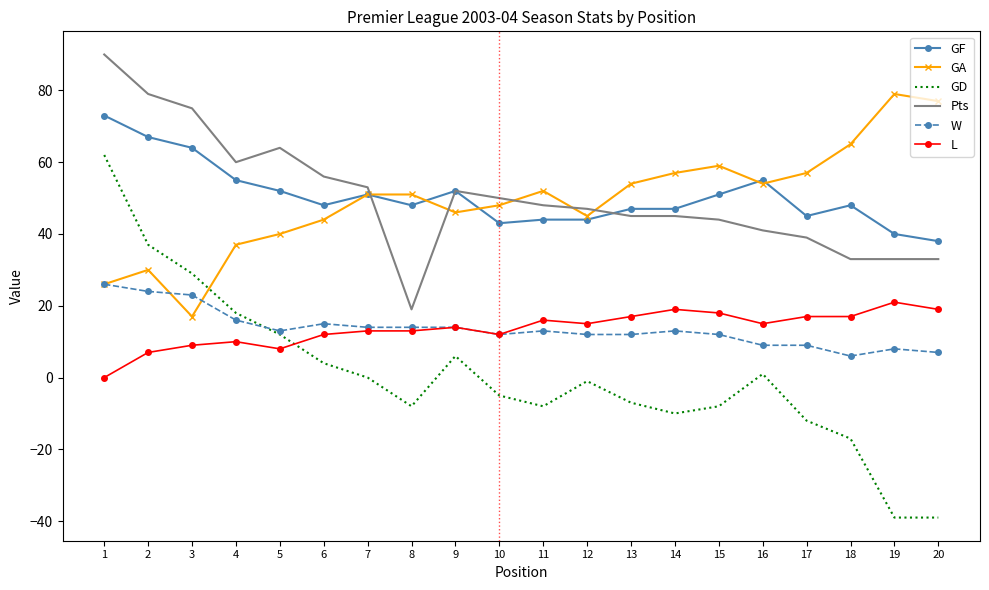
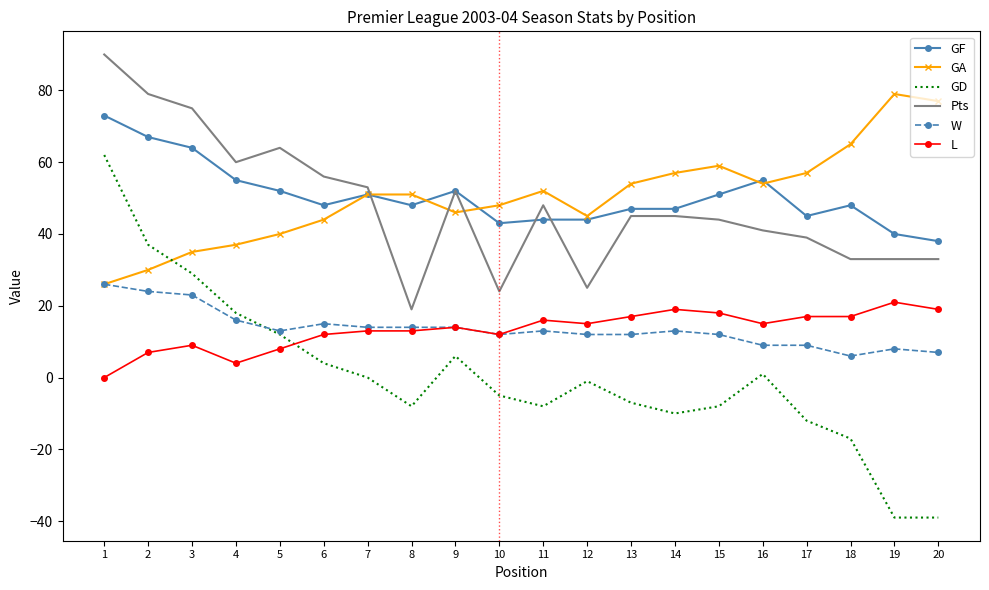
  {
    "GA": {
      "2": 30,
-     "3": 17,
+     "3": 35,
      "4": 37,
      "5": 40,
      "6": 44,
      "8": 51,
      "9": 46,
      "10": 48,
      "11": 52,
      "12": 45,
      "13": 54,
      "14": 57,
      "15": 59,
      "16": 54,
      "17": 57,
      "18": 65,
      "19": 79
    },
    "GD": {
      "1": 62,
      "2": 37,
      "3": 29,
      "4": 18,
      "5": 12,
      "6": 4,
      "7": 0,
      "8": -8,
      "9": 6,
      "10": -5,
      "11": -8,
      "12": -1,
      "13": -7,
      "14": -10,
      "15": -8,
      "16": 1,
      "17": -12,
      "18": -17,
      "19": -39,
      "20": -39
    },
    "Pts": {
      "1": 90,
      "2": 79,
      "3": 75,
      "4": 60,
      "5": 64,
      "6": 56,
      "7": 53,
      "8": 19,
-     "10": 50,
+     "10": 24,
      "11": 48,
-     "12": 47,
+     "12": 25,
      "13": 45,
      "14": 45,
      "15": 44,
      "16": 41,
      "17": 39,
      "18": 33,
      "19": 33,
      "20": 33
    },
    "L": {
      "1": 0,
      "2": 7,
      "3": 9,
-     "4": 10,
+     "4": 4,
      "5": 8,
      "6": 12,
      "7": 13,
      "8": 13,
      "11": 16,
      "12": 15,
      "13": 17,
      "14": 19,
      "15": 18,
      "16": 15,
      "17": 17,
      "18": 17,
      "19": 21,
      "20": 19
    }
  }
